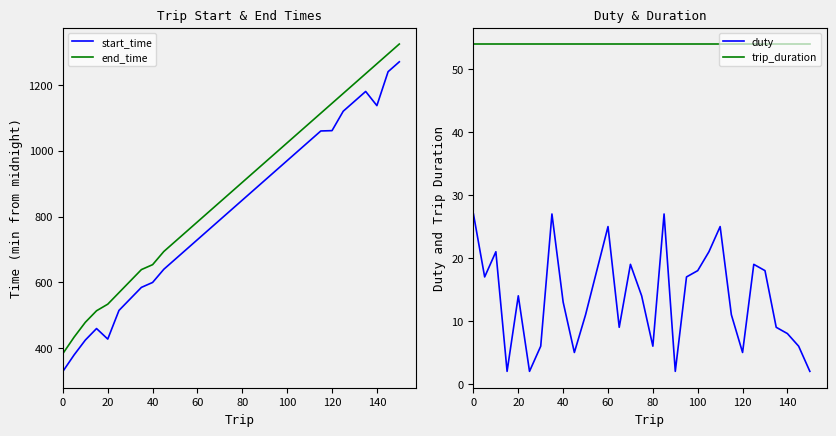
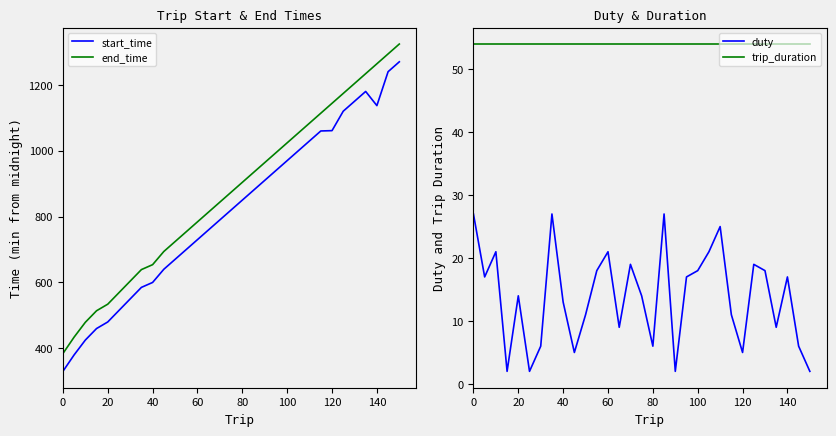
  {
    "Trip Start & End Times": {
      "start_time": {
        "0": 330,
-       "20": 430,
+       "20": 480,
        "40": 600,
        "60": 730,
        "80": 850,
        "100": 970,
        "120": 1060,
        "140": 1140
      },
      "end_time": {
        "0": 380,
        "20": 530,
        "40": 650,
        "60": 780,
        "80": 900,
        "100": 1020,
        "120": 1140,
        "140": 1260
      }
    },
    "Duty & Duration": {
      "duty": {
        "0": 27,
        "20": 14,
        "40": 13,
-       "60": 25,
+       "60": 21,
        "80": 6,
        "100": 18,
        "120": 5,
-       "140": 8
+       "140": 17
      },
      "trip_duration": {
        "0": 54,
        "20": 54,
        "40": 54,
        "60": 54,
        "80": 54,
        "100": 54
      }
    }
  }
